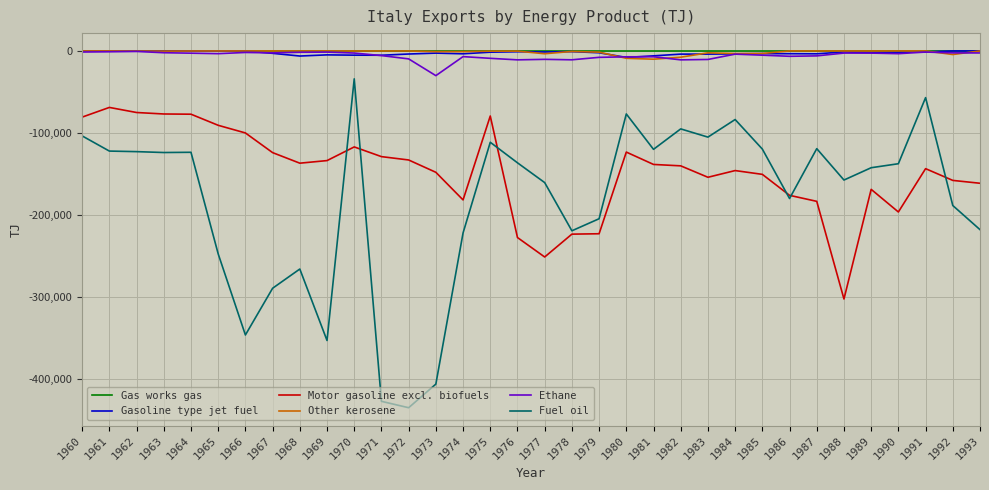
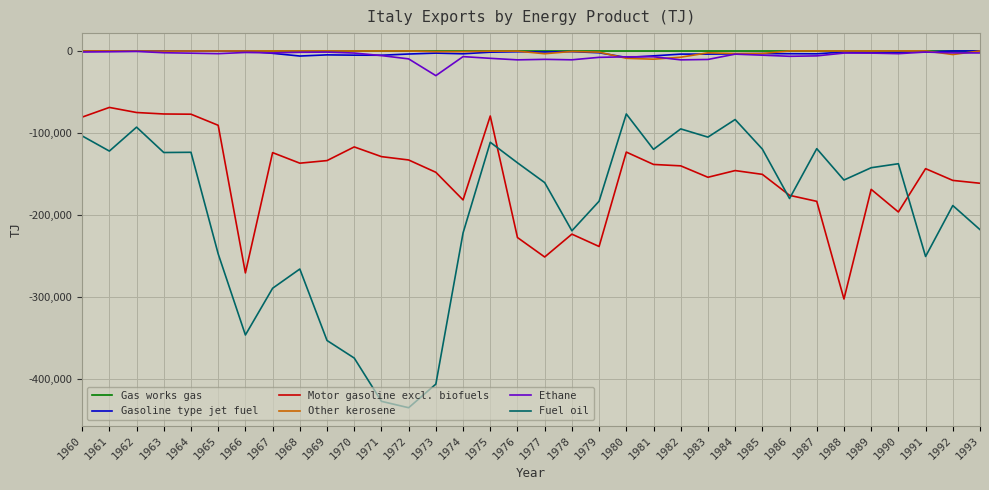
  {
    "Gas works gas": {
      "1980": "0",
      "1981": "0",
      "1982": "0",
      "1984": "0",
      "1985": "0"
    },
    "Gasoline type jet fuel": {
      "1968": "-10,000",
      "1969": "0",
      "1972": "0",
      "1982": "0",
      "1986": "0"
    },
    "Motor gasoline excl. biofuels": {
      "1960": "-80,000",
      "1961": "-70,000",
      "1962": "-80,000",
      "1963": "-80,000",
      "1964": "-80,000",
      "1965": "-90,000",
-     "1966": "-100,000",
+     "1966": "-270,000",
      "1967": "-120,000",
      "1968": "-140,000",
      "1969": "-130,000",
      "1970": "-120,000",
      "1971": "-130,000",
      "1972": "-130,000",
      "1973": "-150,000",
      "1974": "-180,000",
      "1975": "-80,000",
      "1976": "-230,000",
      "1977": "-250,000",
      "1978": "-220,000",
-     "1979": "-220,000",
+     "1979": "-240,000",
      "1980": "-120,000",
      "1981": "-140,000",
      "1982": "-140,000",
      "1983": "-150,000",
      "1984": "-150,000",
      "1985": "-150,000",
      "1986": "-180,000",
      "1987": "-180,000",
      "1988": "-300,000",
      "1989": "-170,000",
      "1990": "-200,000",
      "1991": "-140,000",
      "1992": "-160,000",
      "1993": "-160,000"
    },
    "Other kerosene": {
      "1982": "-10,000"
    },
    "Ethane": {
      "1965": "0",
      "1972": "-10,000",
      "1973": "-30,000",
      "1974": "-10,000",
      "1975": "-10,000",
      "1976": "-10,000",
      "1977": "-10,000",
      "1978": "-10,000",
      "1979": "-10,000",
      "1982": "-10,000",
      "1983": "-10,000",
      "1986": "-10,000"
    },
    "Fuel oil": {
      "1960": "-100,000",
      "1961": "-120,000",
-     "1962": "-120,000",
+     "1962": "-90,000",
      "1963": "-120,000",
      "1964": "-120,000",
      "1965": "-250,000",
      "1966": "-350,000",
      "1967": "-290,000",
      "1968": "-270,000",
      "1969": "-350,000",
-     "1970": "-30,000",
+     "1970": "-370,000",
      "1973": "-410,000",
      "1974": "-220,000",
      "1975": "-110,000",
      "1976": "-140,000",
      "1977": "-160,000",
      "1978": "-220,000",
-     "1979": "-200,000",
+     "1979": "-180,000",
      "1980": "-80,000",
      "1981": "-120,000",
      "1982": "-100,000",
      "1983": "-110,000",
      "1984": "-80,000",
      "1985": "-120,000",
      "1986": "-180,000",
      "1987": "-120,000",
      "1988": "-160,000",
      "1989": "-140,000",
      "1990": "-140,000",
-     "1991": "-60,000",
+     "1991": "-250,000",
      "1992": "-190,000",
      "1993": "-220,000"
    }
  }
